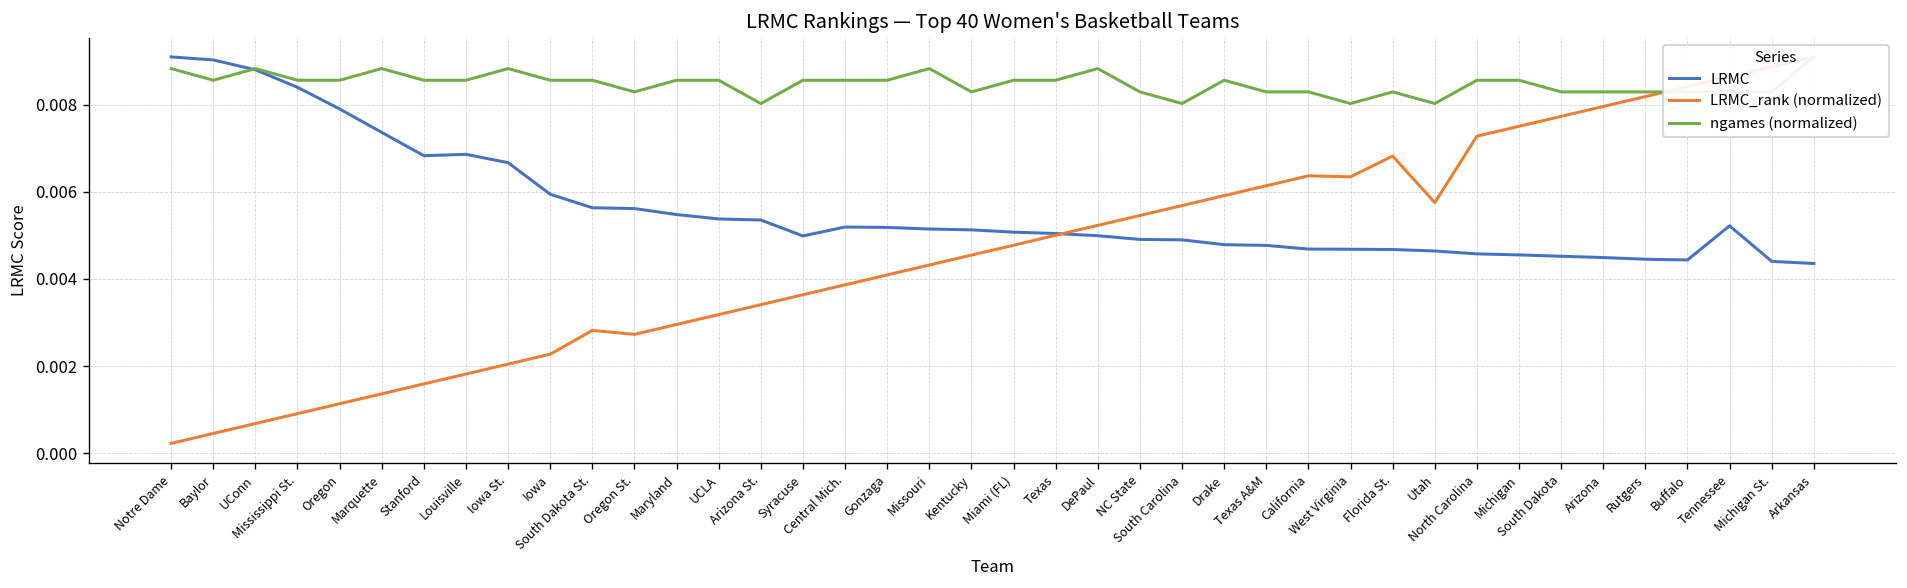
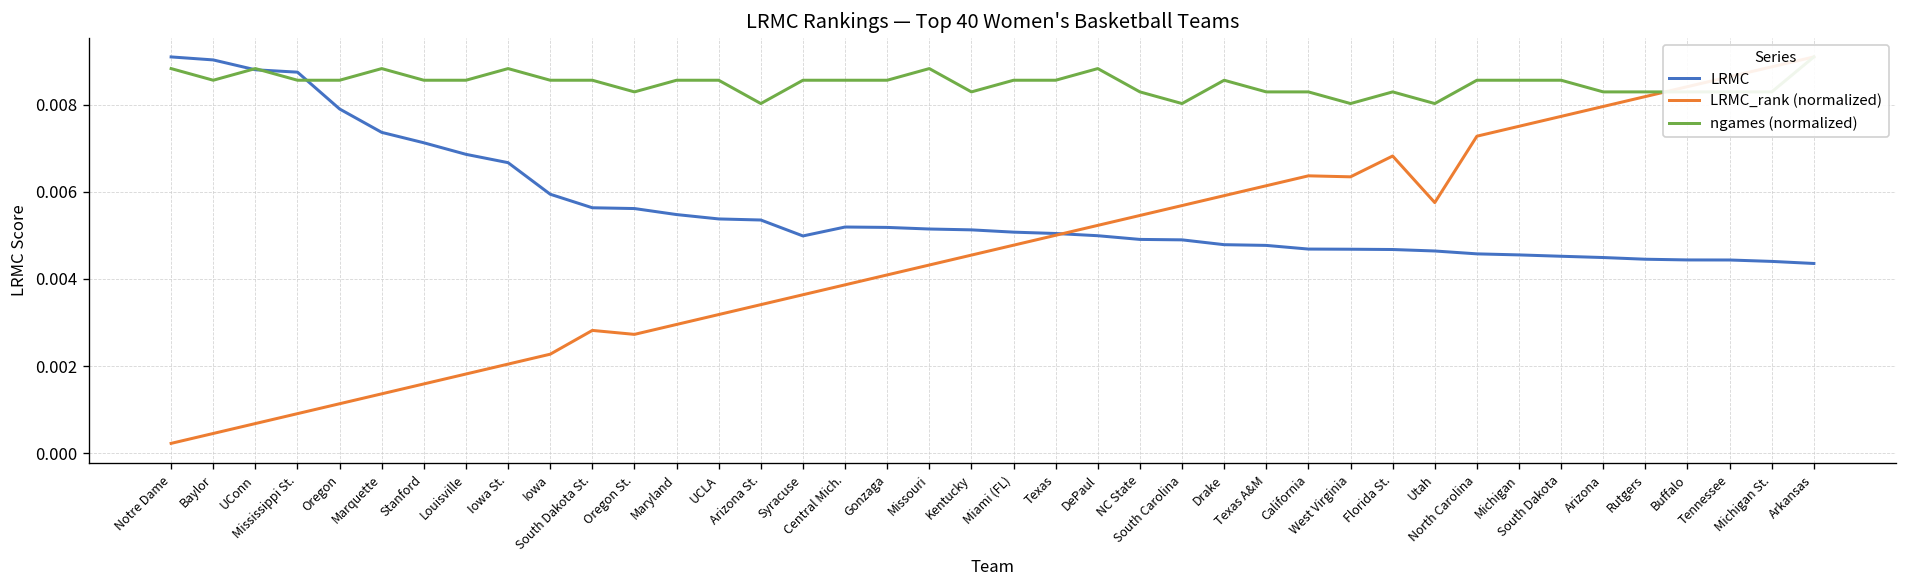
  {
    "LRMC": {
      "Notre Dame": 0.0091,
      "Baylor": 0.0090,
-     "Mississippi St.": 0.0084,
+     "Mississippi St.": 0.0087,
      "Oregon": 0.0079,
      "Marquette": 0.0074,
-     "Stanford": 0.0068,
+     "Stanford": 0.0071,
      "Louisville": 0.0069,
      "Iowa St.": 0.0067,
      "Iowa": 0.0059,
      "South Dakota St.": 0.0056,
      "Oregon St.": 0.0056,
      "Maryland": 0.0055,
      "UCLA": 0.0054,
      "Arizona St.": 0.0054,
      "Syracuse": 0.0050,
      "Central Mich.": 0.0052,
      "Gonzaga": 0.0052,
      "Missouri": 0.0051,
      "Kentucky": 0.0051,
      "Miami (FL)": 0.0051,
      "DePaul": 0.0050,
      "NC State": 0.0049,
      "South Carolina": 0.0049,
      "Drake": 0.0048,
      "Texas A&M": 0.0048,
      "California": 0.0047,
      "West Virginia": 0.0047,
      "Florida St.": 0.0047,
      "Utah": 0.0046,
      "North Carolina": 0.0046,
      "Michigan": 0.0046,
      "South Dakota": 0.0045,
      "Arizona": 0.0045,
      "Rutgers": 0.0045,
      "Buffalo": 0.0044,
-     "Tennessee": 0.0052,
+     "Tennessee": 0.0044,
      "Michigan St.": 0.0044,
      "Arkansas": 0.0044
    },
    "LRMC_rank (normalized)": {
      "Notre Dame": 0.0002,
      "Baylor": 0.0005,
      "UConn": 0.0007,
      "Mississippi St.": 0.0009,
      "Oregon": 0.0011,
      "Marquette": 0.0014,
      "Stanford": 0.0016,
      "Louisville": 0.0018,
      "Iowa St.": 0.0020,
      "Iowa": 0.0023,
      "South Dakota St.": 0.0028,
      "Oregon St.": 0.0027,
      "Maryland": 0.0030,
      "UCLA": 0.0032,
      "Arizona St.": 0.0034,
      "Syracuse": 0.0036,
      "Central Mich.": 0.0039,
      "Gonzaga": 0.0041,
      "Missouri": 0.0043,
      "Kentucky": 0.0045,
      "Miami (FL)": 0.0048,
      "DePaul": 0.0052,
      "NC State": 0.0055,
      "South Carolina": 0.0057,
      "Drake": 0.0059,
      "Texas A&M": 0.0061,
      "California": 0.0064,
      "West Virginia": 0.0063,
      "Florida St.": 0.0068,
      "Utah": 0.0058,
      "North Carolina": 0.0073,
      "Michigan": 0.0075,
      "South Dakota": 0.0077,
      "Arizona": 0.0080,
      "Rutgers": 0.0082
    },
    "ngames (normalized)": {
      "Notre Dame": 0.0088,
      "Baylor": 0.0086,
      "Mississippi St.": 0.0086,
      "Oregon": 0.0086,
      "Marquette": 0.0088,
      "Stanford": 0.0086,
      "Louisville": 0.0086,
      "Iowa St.": 0.0088,
      "Iowa": 0.0086,
      "South Dakota St.": 0.0086,
      "Oregon St.": 0.0083,
      "Maryland": 0.0086,
      "UCLA": 0.0086,
      "Arizona St.": 0.0080,
      "Syracuse": 0.0086,
      "Central Mich.": 0.0086,
      "Gonzaga": 0.0086,
      "Missouri": 0.0088,
      "Kentucky": 0.0083,
      "Miami (FL)": 0.0086,
      "Texas": 0.0086,
      "DePaul": 0.0088,
      "NC State": 0.0083,
      "South Carolina": 0.0080,
      "Drake": 0.0086,
      "Texas A&M": 0.0083,
      "California": 0.0083,
      "West Virginia": 0.0080,
      "Florida St.": 0.0083,
      "Utah": 0.0080,
      "North Carolina": 0.0086,
      "Michigan": 0.0086,
-     "South Dakota": 0.0083,
+     "South Dakota": 0.0086,
      "Arizona": 0.0083,
      "Rutgers": 0.0083
    }
  }
